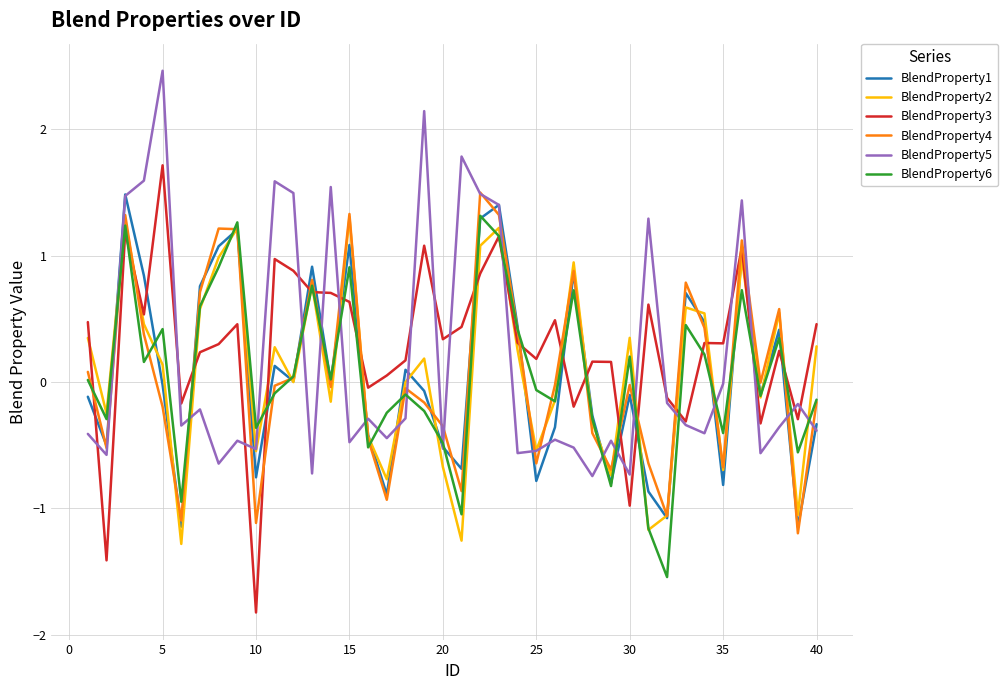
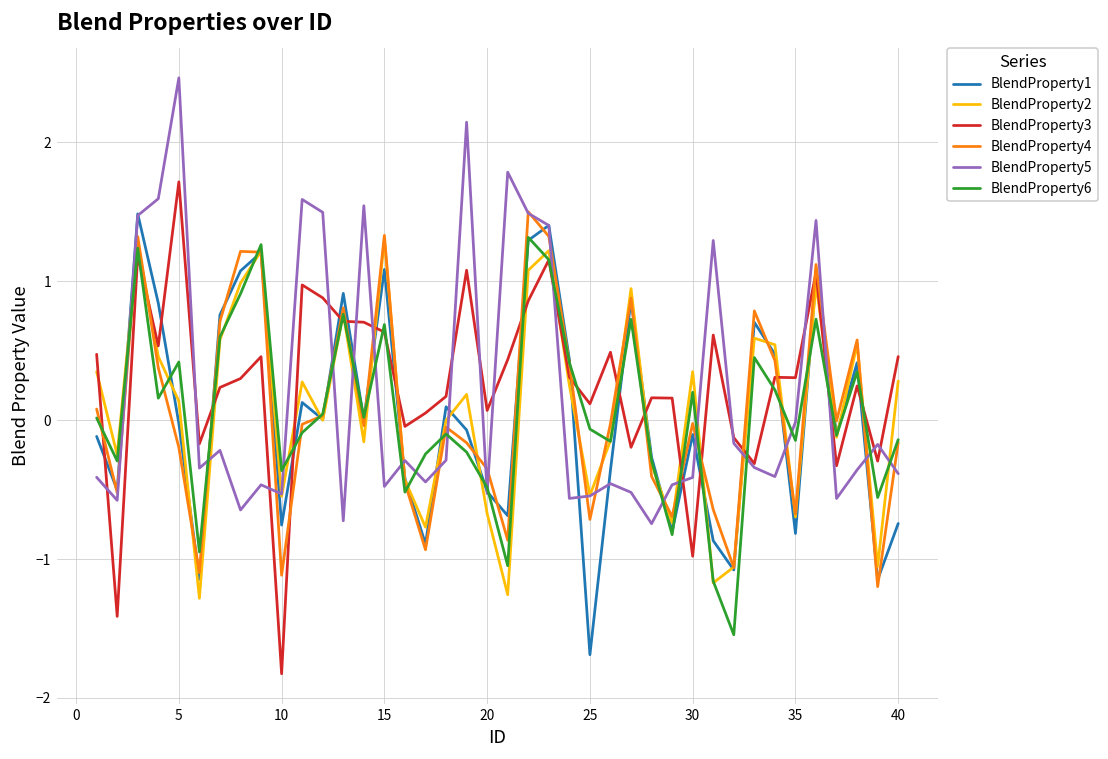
  {
    "BlendProperty1": {
      "5": -0.02,
      "10": -0.76,
      "15": 1.08,
-     "25": -0.78,
+     "25": -1.69,
      "30": -0.10,
      "35": -0.82,
-     "40": -0.33
+     "40": -0.74
    },
    "BlendProperty2": {
      "5": 0.14,
      "15": 1.30,
      "20": -0.67,
      "30": 0.35,
      "35": -0.70,
      "40": 0.28
    },
    "BlendProperty3": {
      "5": 1.71,
      "10": -1.83,
      "15": 0.63,
-     "20": 0.34,
-     "25": 0.18,
+     "20": 0.07,
+     "25": 0.12,
      "30": -0.98,
      "35": 0.31,
      "40": 0.46
    },
    "BlendProperty4": {
      "5": -0.20,
      "10": -1.12,
      "15": 1.33,
      "20": -0.35,
-     "25": -0.64,
+     "25": -0.71,
      "30": -0.02,
      "35": -0.68
    },
    "BlendProperty5": {
      "5": 2.46,
      "15": -0.48,
-     "30": -0.73,
+     "30": -0.41,
      "35": -0.01,
      "40": -0.39
    },
    "BlendProperty6": {
      "5": 0.42,
      "10": -0.36,
-     "15": 0.91,
+     "15": 0.69,
      "20": -0.48,
      "25": -0.06,
      "30": 0.20,
-     "35": -0.41
+     "35": -0.15
    }
  }
